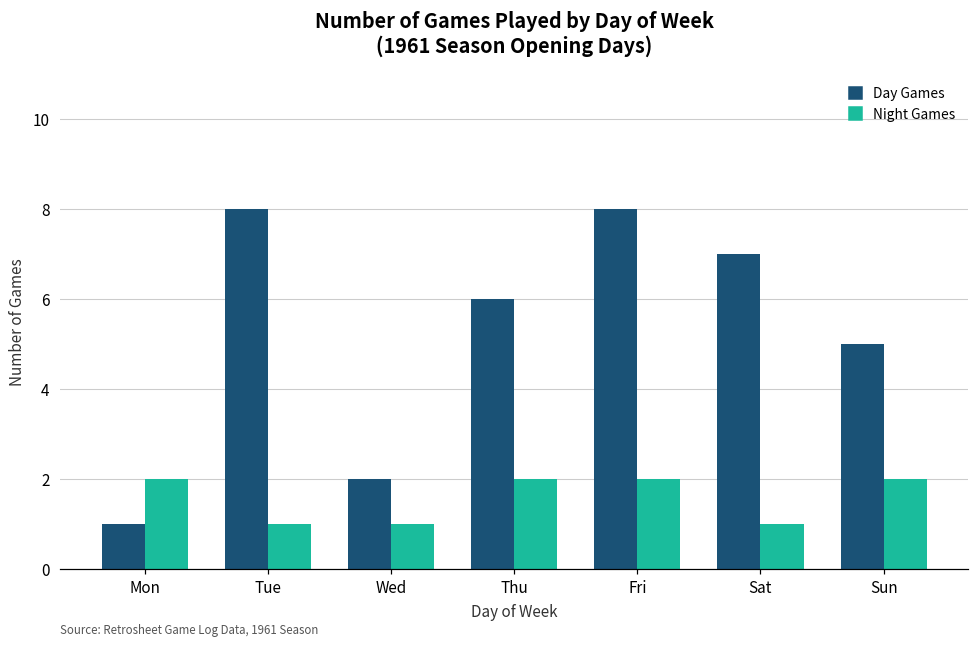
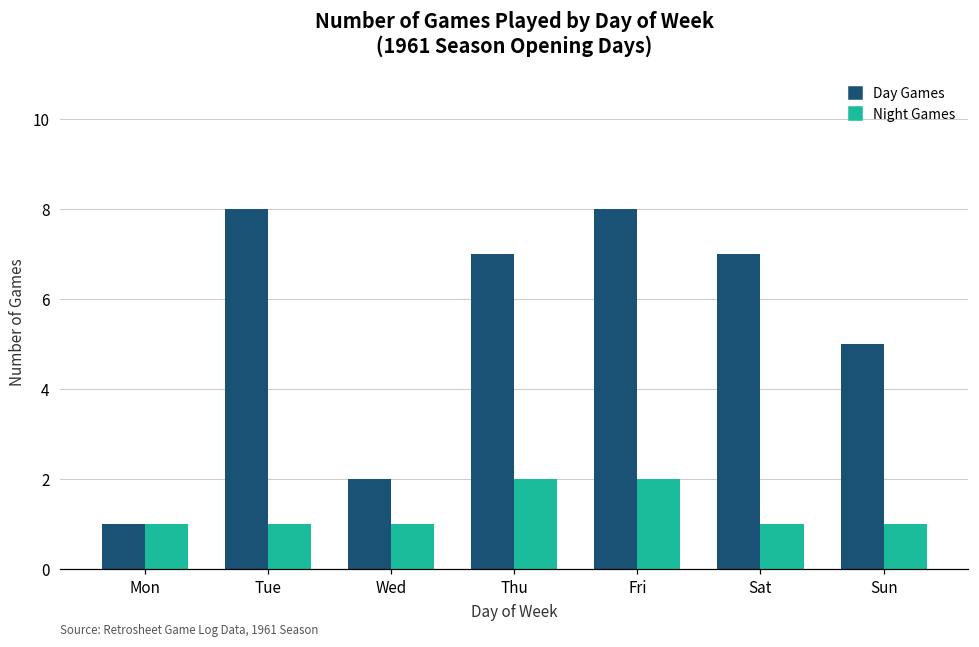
  {
    "Day Games": {
      "Mon": 1,
      "Tue": 8,
      "Wed": 2,
-     "Thu": 6,
+     "Thu": 7,
      "Fri": 8,
      "Sat": 7,
      "Sun": 5
    },
    "Night Games": {
-     "Mon": 2,
+     "Mon": 1,
      "Tue": 1,
      "Wed": 1,
      "Thu": 2,
      "Fri": 2,
      "Sat": 1,
-     "Sun": 2
+     "Sun": 1
    }
  }
